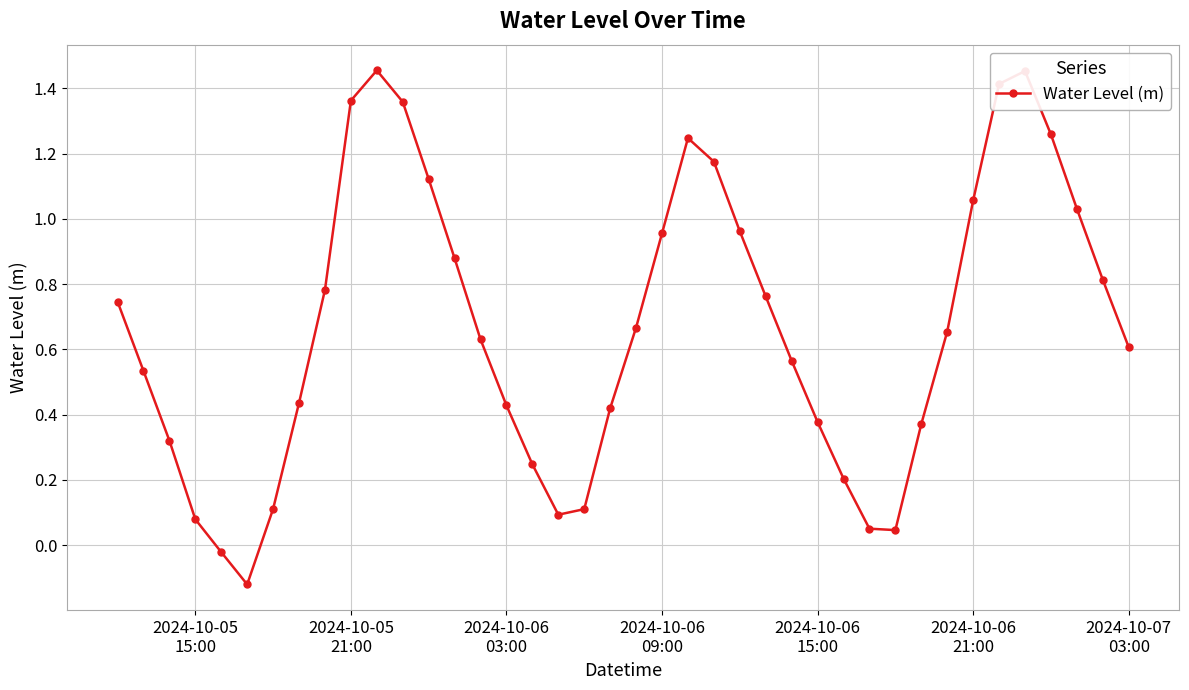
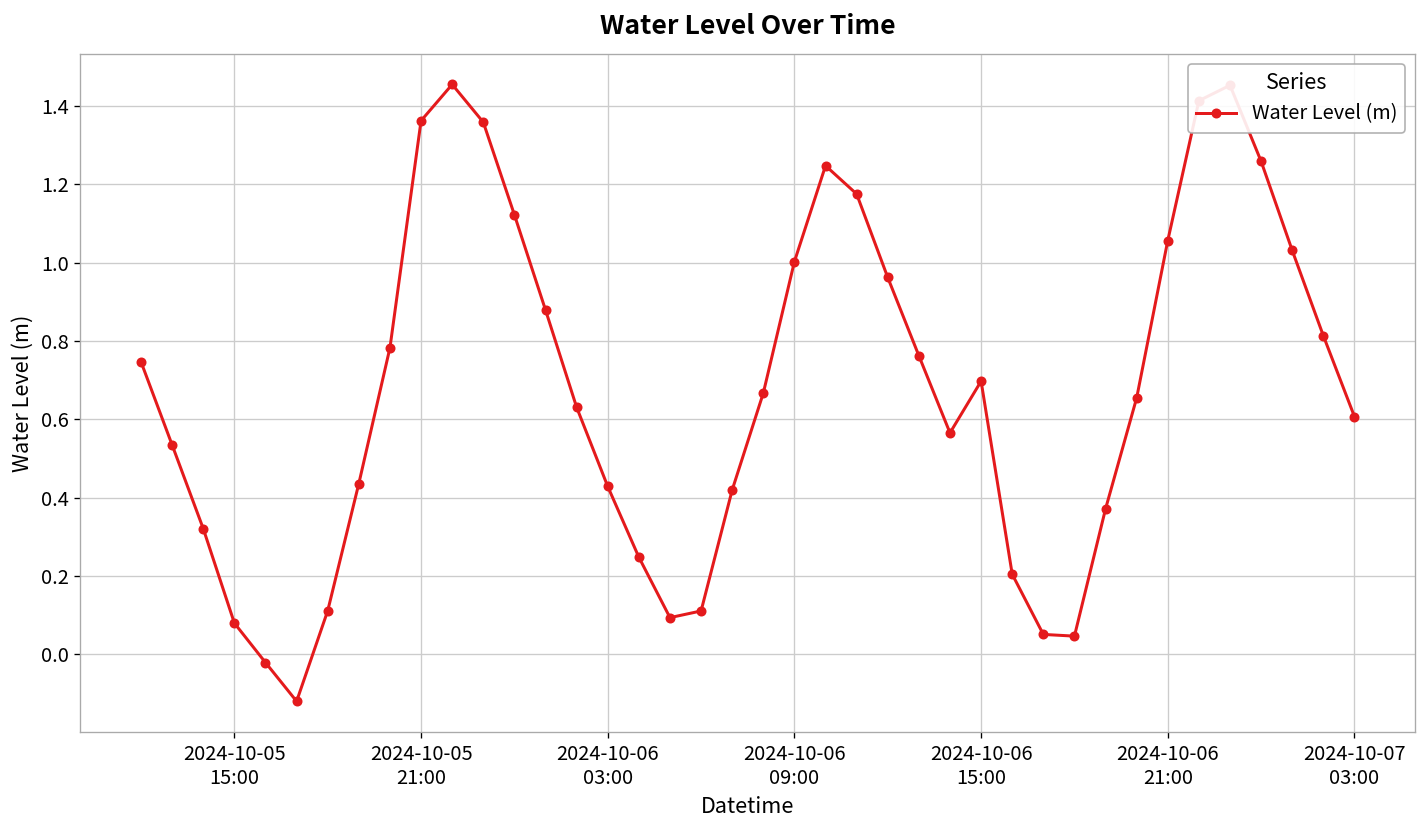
  {
    "2024-10-05 15:00": 0.08,
    "2024-10-05 21:00": 1.36,
    "2024-10-06 03:00": 0.43,
-   "2024-10-06 09:00": 0.96,
-   "2024-10-06 15:00": 0.38,
+   "2024-10-06 09:00": 1.00,
+   "2024-10-06 15:00": 0.70,
    "2024-10-06 21:00": 1.06,
    "2024-10-07 03:00": 0.61
  }
